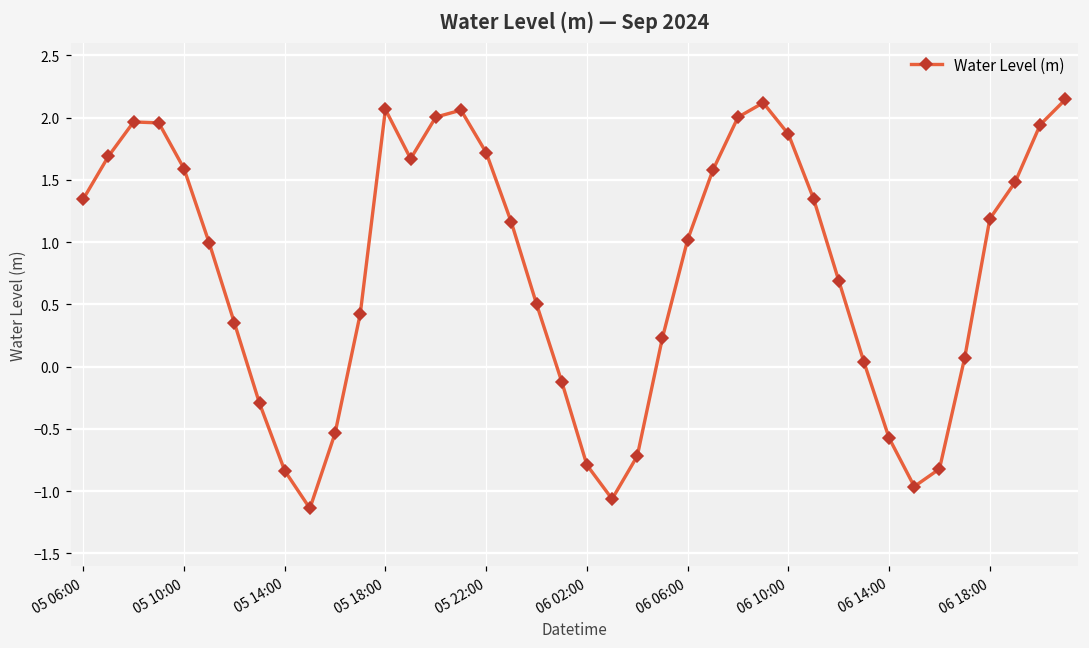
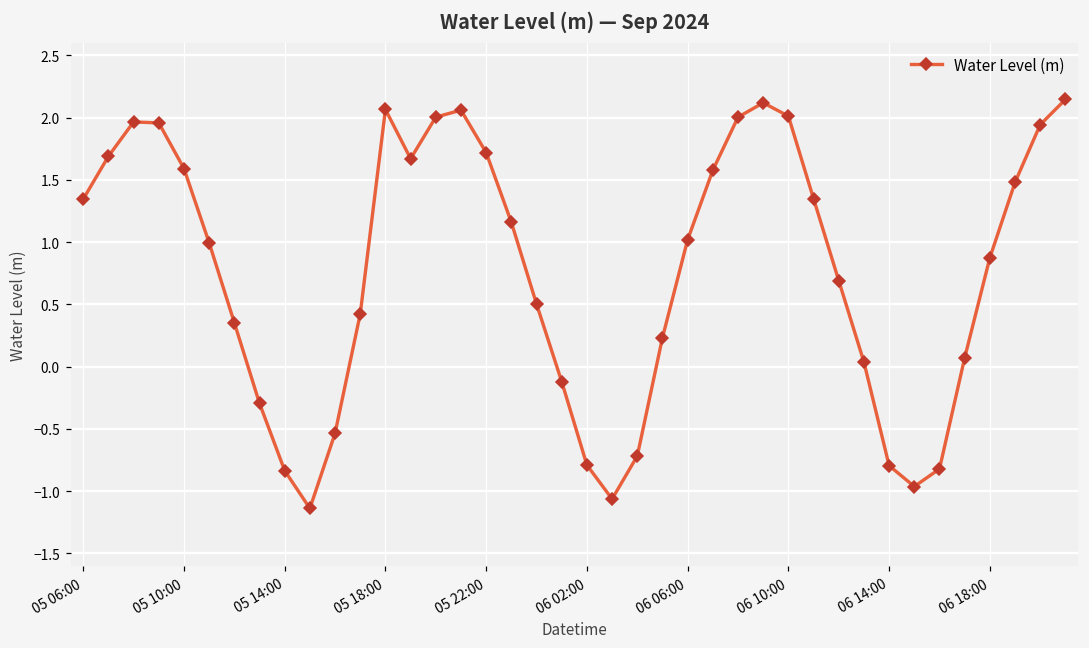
  {
    "05 06:00": 1.35,
    "05 10:00": 1.59,
    "05 14:00": -0.84,
    "05 18:00": 2.06,
    "05 22:00": 1.72,
    "06 02:00": -0.79,
    "06 06:00": 1.02,
-   "06 10:00": 1.87,
-   "06 14:00": -0.57,
-   "06 18:00": 1.19
+   "06 10:00": 2.01,
+   "06 14:00": -0.79,
+   "06 18:00": 0.87
  }
